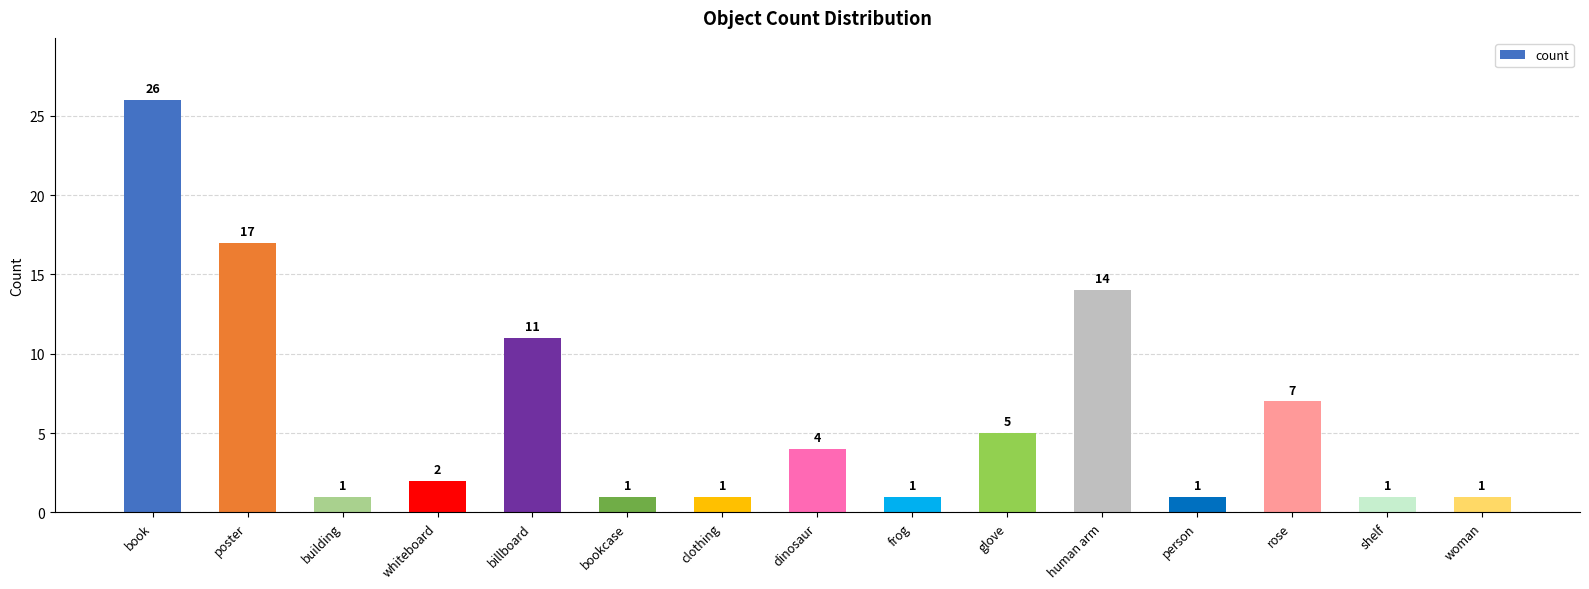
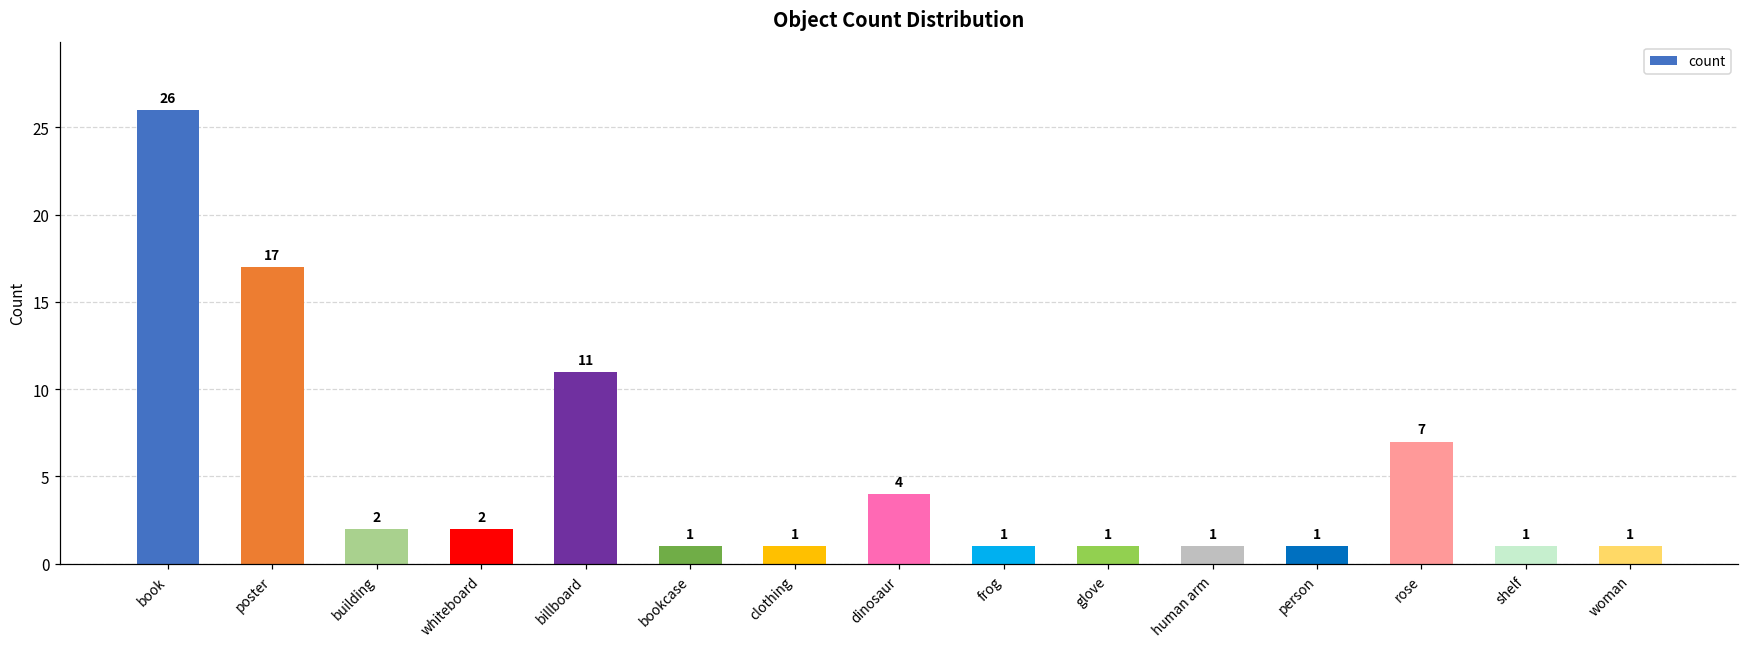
  {
    "book": 26,
    "poster": 17,
-   "building": 1,
+   "building": 2,
    "whiteboard": 2,
    "billboard": 11,
    "bookcase": 1,
    "clothing": 1,
    "dinosaur": 4,
    "frog": 1,
-   "glove": 5,
-   "human arm": 14,
+   "glove": 1,
+   "human arm": 1,
    "person": 1,
    "rose": 7,
    "shelf": 1,
    "woman": 1
  }
